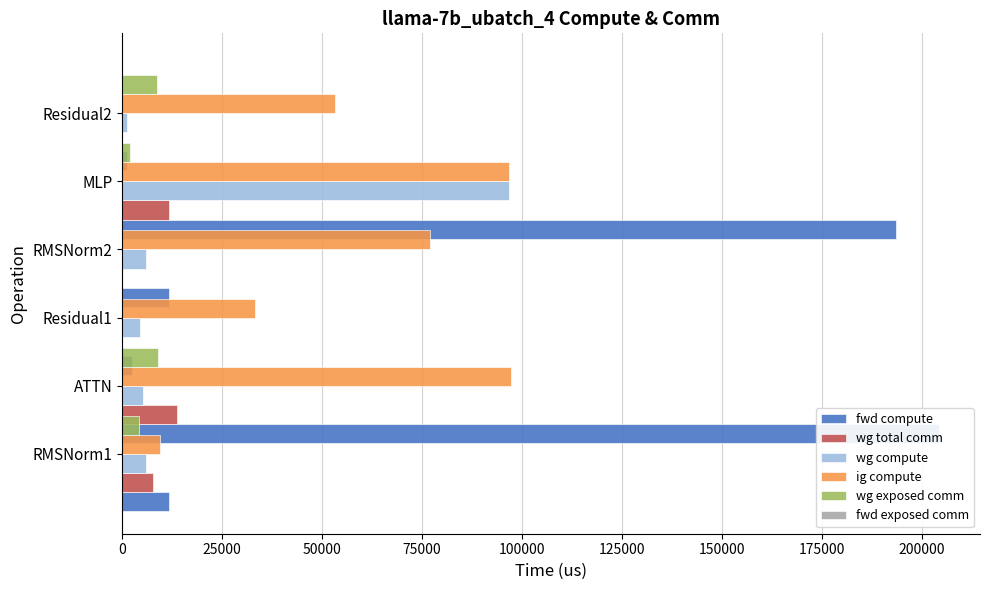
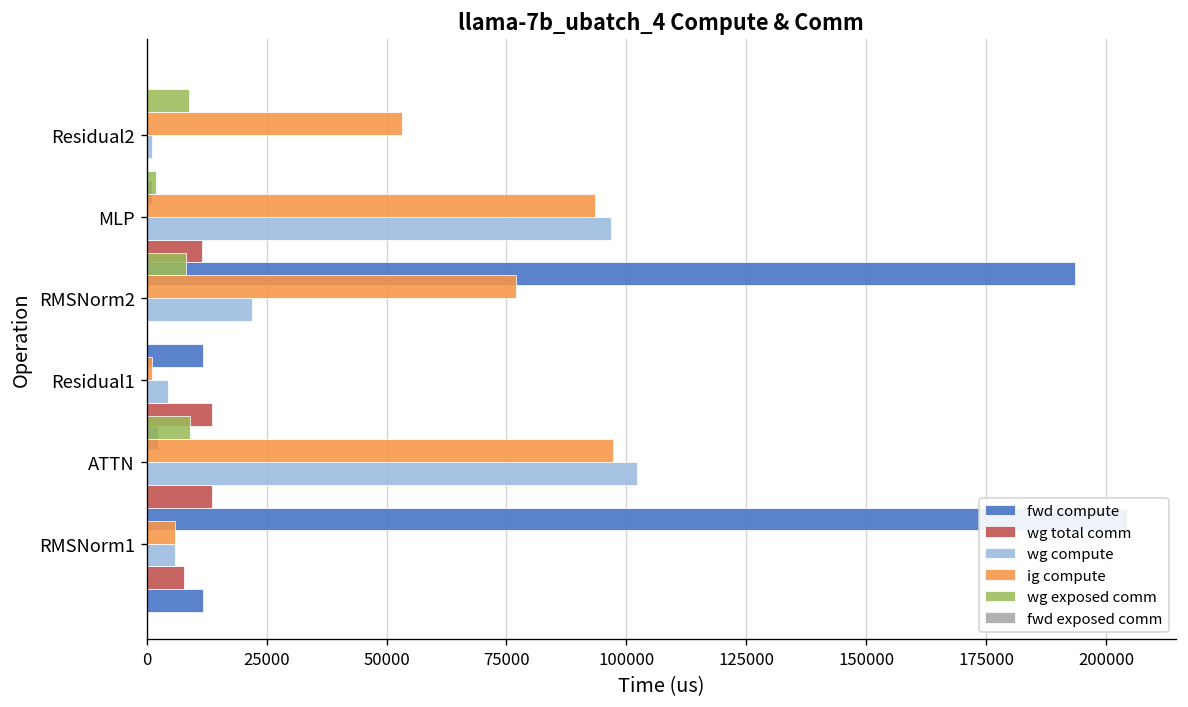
  {
    "wg total comm": {
      "Residual2": 0,
      "MLP": 12000,
      "RMSNorm2": 0,
-     "Residual1": 0,
+     "Residual1": 14000,
      "ATTN": 14000,
      "RMSNorm1": 8000
    },
    "wg compute": {
      "Residual2": 1000,
      "MLP": 97000,
-     "RMSNorm2": 6000,
+     "RMSNorm2": 22000,
      "Residual1": 4000,
-     "ATTN": 5000,
+     "ATTN": 102000,
      "RMSNorm1": 6000
    },
    "ig compute": {
      "Residual2": 53000,
-     "MLP": 97000,
+     "MLP": 94000,
      "RMSNorm2": 77000,
-     "Residual1": 33000,
+     "Residual1": 1000,
      "ATTN": 97000,
-     "RMSNorm1": 9000
+     "RMSNorm1": 6000
    },
    "wg exposed comm": {
      "Residual2": 9000,
      "MLP": 2000,
-     "RMSNorm2": 0,
+     "RMSNorm2": 8000,
      "Residual1": 0,
      "ATTN": 9000,
-     "RMSNorm1": 4000
+     "RMSNorm1": 0
    }
  }
